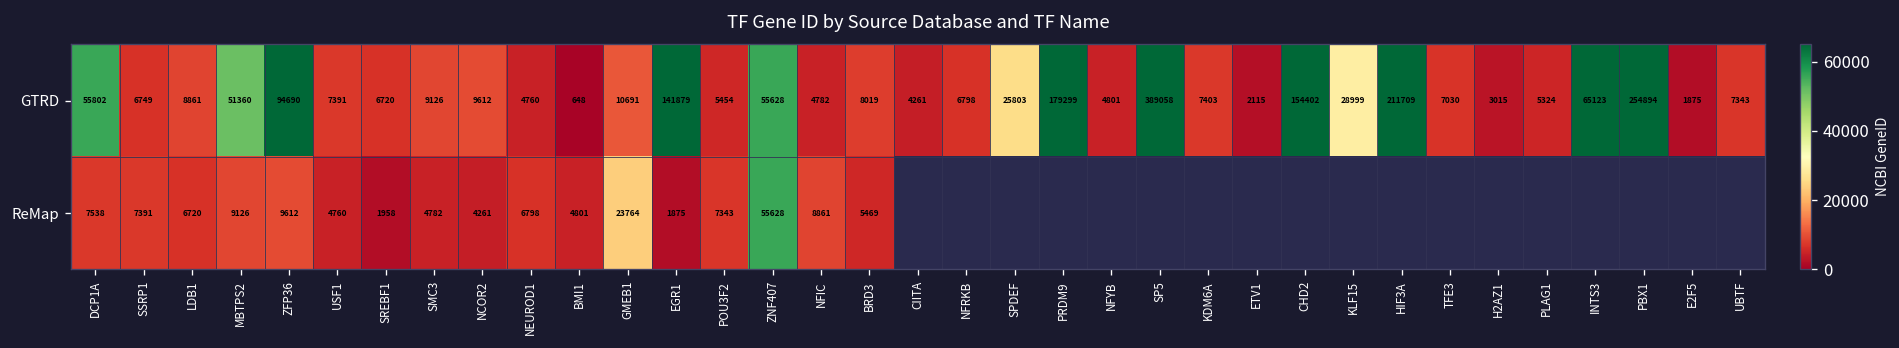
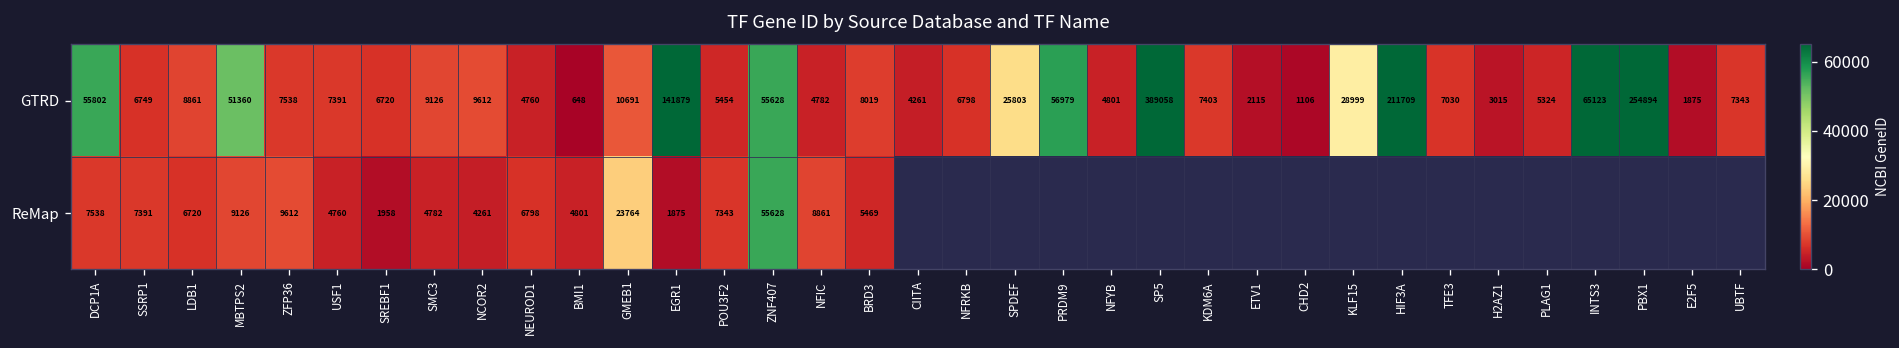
  {
    "GTRD": {
      "DCP1A": 55802,
      "SSRP1": 6749,
      "LDB1": 8861,
      "MBTPS2": 51360,
-     "ZFP36": 94690,
+     "ZFP36": 7538,
      "USF1": 7391,
      "SREBF1": 6720,
      "SMC3": 9126,
      "NCOR2": 9612,
      "NEUROD1": 4760,
      "BMI1": 648,
      "GMEB1": 10691,
      "EGR1": 141879,
      "POU3F2": 5454,
      "ZNF407": 55628,
      "NFIC": 4782,
      "BRD3": 8019,
      "CIITA": 4261,
      "NFRKB": 6798,
      "SPDEF": 25803,
-     "PRDM9": 179299,
+     "PRDM9": 56979,
      "NFYB": 4801,
      "SP5": 389058,
      "KDM6A": 7403,
      "ETV1": 2115,
-     "CHD2": 154402,
+     "CHD2": 1106,
      "KLF15": 28999,
      "HIF3A": 211709,
      "TFE3": 7030,
      "H2AZ1": 3015,
      "PLAG1": 5324,
      "INTS3": 65123,
      "PBX1": 254894,
      "E2F5": 1875,
      "UBTF": 7343
    },
    "ReMap": {
      "DCP1A": 7538,
      "SSRP1": 7391,
      "LDB1": 6720,
      "MBTPS2": 9126,
      "ZFP36": 9612,
      "USF1": 4760,
      "SREBF1": 1958,
      "SMC3": 4782,
      "NCOR2": 4261,
      "NEUROD1": 6798,
      "BMI1": 4801,
      "GMEB1": 23764,
      "EGR1": 1875,
      "POU3F2": 7343,
      "ZNF407": 55628,
      "NFIC": 8861,
      "BRD3": 5469
    }
  }
